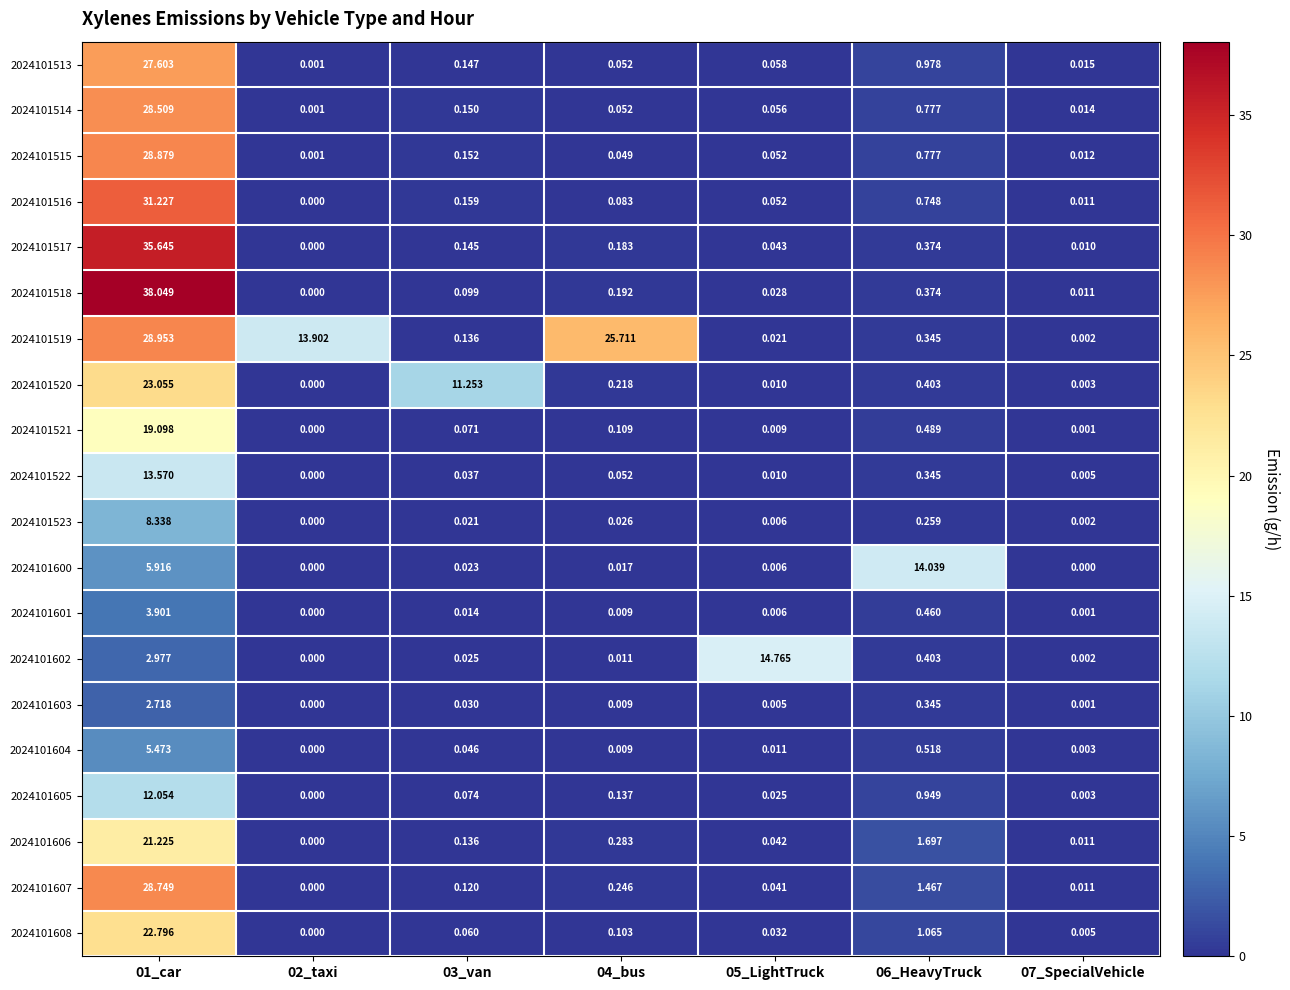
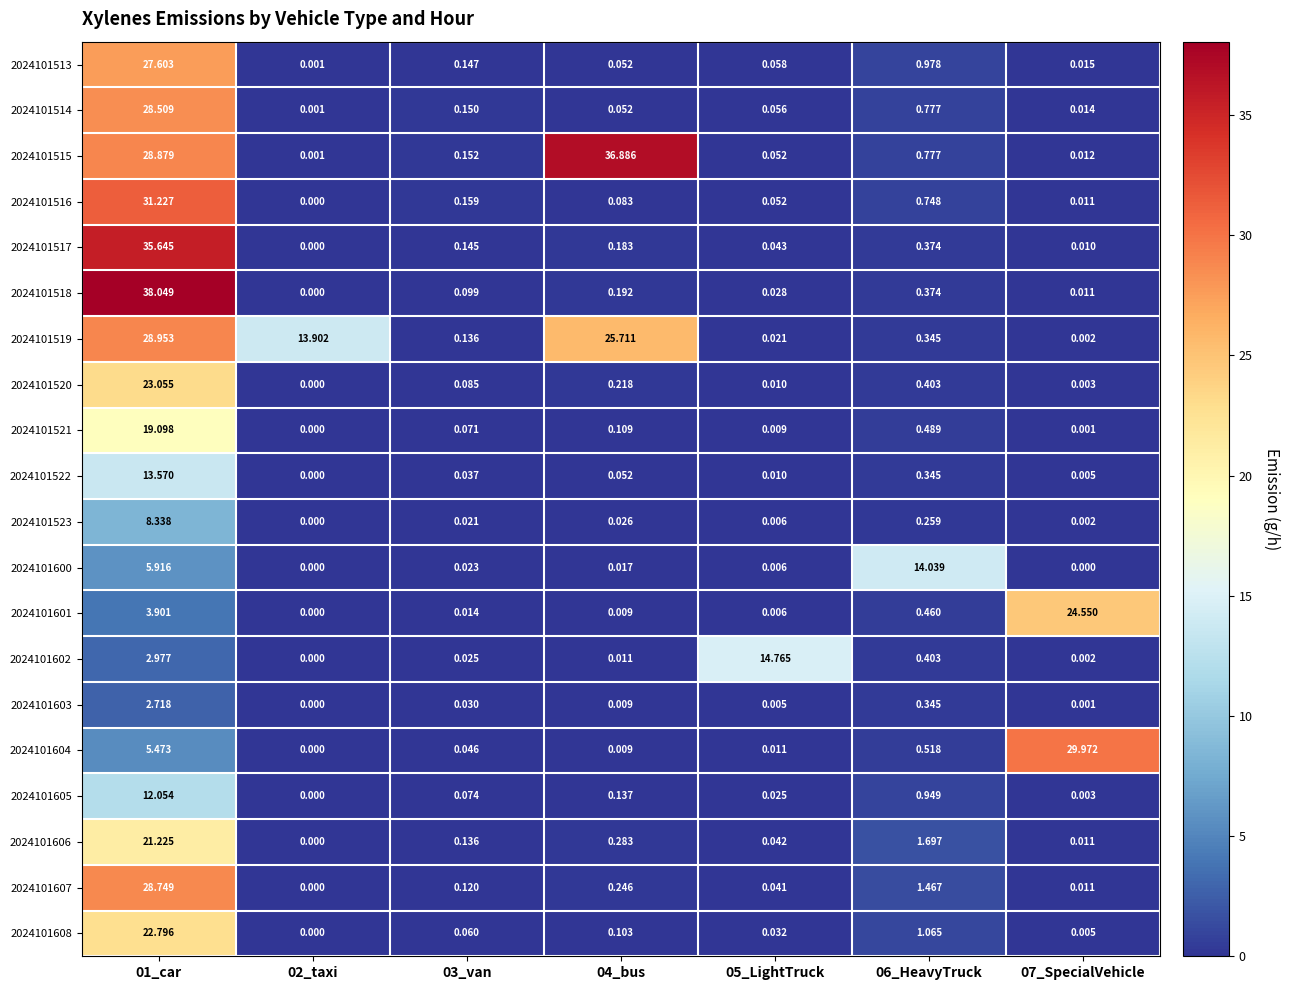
  {
    "2024101513": {
      "01_car": 27.603,
      "02_taxi": 0.001,
      "03_van": 0.147,
      "04_bus": 0.052,
      "05_LightTruck": 0.058,
      "06_HeavyTruck": 0.978,
      "07_SpecialVehicle": 0.015
    },
    "2024101514": {
      "01_car": 28.509,
      "02_taxi": 0.001,
      "03_van": 0.150,
      "04_bus": 0.052,
      "05_LightTruck": 0.056,
      "06_HeavyTruck": 0.777,
      "07_SpecialVehicle": 0.014
    },
    "2024101515": {
      "01_car": 28.879,
      "02_taxi": 0.001,
      "03_van": 0.152,
-     "04_bus": 0.049,
+     "04_bus": 36.886,
      "05_LightTruck": 0.052,
      "06_HeavyTruck": 0.777,
      "07_SpecialVehicle": 0.012
    },
    "2024101516": {
      "01_car": 31.227,
      "02_taxi": 0.000,
      "03_van": 0.159,
      "04_bus": 0.083,
      "05_LightTruck": 0.052,
      "06_HeavyTruck": 0.748,
      "07_SpecialVehicle": 0.011
    },
    "2024101517": {
      "01_car": 35.645,
      "02_taxi": 0.000,
      "03_van": 0.145,
      "04_bus": 0.183,
      "05_LightTruck": 0.043,
      "06_HeavyTruck": 0.374,
      "07_SpecialVehicle": 0.010
    },
    "2024101518": {
      "01_car": 38.049,
      "02_taxi": 0.000,
      "03_van": 0.099,
      "04_bus": 0.192,
      "05_LightTruck": 0.028,
      "06_HeavyTruck": 0.374,
      "07_SpecialVehicle": 0.011
    },
    "2024101519": {
      "01_car": 28.953,
      "02_taxi": 13.902,
      "03_van": 0.136,
      "04_bus": 25.711,
      "05_LightTruck": 0.021,
      "06_HeavyTruck": 0.345,
      "07_SpecialVehicle": 0.002
    },
    "2024101520": {
      "01_car": 23.055,
      "02_taxi": 0.000,
-     "03_van": 11.253,
+     "03_van": 0.085,
      "04_bus": 0.218,
      "05_LightTruck": 0.010,
      "06_HeavyTruck": 0.403,
      "07_SpecialVehicle": 0.003
    },
    "2024101521": {
      "01_car": 19.098,
      "02_taxi": 0.000,
      "03_van": 0.071,
      "04_bus": 0.109,
      "05_LightTruck": 0.009,
      "06_HeavyTruck": 0.489,
      "07_SpecialVehicle": 0.001
    },
    "2024101522": {
      "01_car": 13.570,
      "02_taxi": 0.000,
      "03_van": 0.037,
      "04_bus": 0.052,
      "05_LightTruck": 0.010,
      "06_HeavyTruck": 0.345,
      "07_SpecialVehicle": 0.005
    },
    "2024101523": {
      "01_car": 8.338,
      "02_taxi": 0.000,
      "03_van": 0.021,
      "04_bus": 0.026,
      "05_LightTruck": 0.006,
      "06_HeavyTruck": 0.259,
      "07_SpecialVehicle": 0.002
    },
    "2024101600": {
      "01_car": 5.916,
      "02_taxi": 0.000,
      "03_van": 0.023,
      "04_bus": 0.017,
      "05_LightTruck": 0.006,
      "06_HeavyTruck": 14.039,
      "07_SpecialVehicle": 0.000
    },
    "2024101601": {
      "01_car": 3.901,
      "02_taxi": 0.000,
      "03_van": 0.014,
      "04_bus": 0.009,
      "05_LightTruck": 0.006,
      "06_HeavyTruck": 0.460,
-     "07_SpecialVehicle": 0.001
+     "07_SpecialVehicle": 24.550
    },
    "2024101602": {
      "01_car": 2.977,
      "02_taxi": 0.000,
      "03_van": 0.025,
      "04_bus": 0.011,
      "05_LightTruck": 14.765,
      "06_HeavyTruck": 0.403,
      "07_SpecialVehicle": 0.002
    },
    "2024101603": {
      "01_car": 2.718,
      "02_taxi": 0.000,
      "03_van": 0.030,
      "04_bus": 0.009,
      "05_LightTruck": 0.005,
      "06_HeavyTruck": 0.345,
      "07_SpecialVehicle": 0.001
    },
    "2024101604": {
      "01_car": 5.473,
      "02_taxi": 0.000,
      "03_van": 0.046,
      "04_bus": 0.009,
      "05_LightTruck": 0.011,
      "06_HeavyTruck": 0.518,
-     "07_SpecialVehicle": 0.003
+     "07_SpecialVehicle": 29.972
    },
    "2024101605": {
      "01_car": 12.054,
      "02_taxi": 0.000,
      "03_van": 0.074,
      "04_bus": 0.137,
      "05_LightTruck": 0.025,
      "06_HeavyTruck": 0.949,
      "07_SpecialVehicle": 0.003
    },
    "2024101606": {
      "01_car": 21.225,
      "02_taxi": 0.000,
      "03_van": 0.136,
      "04_bus": 0.283,
      "05_LightTruck": 0.042,
      "06_HeavyTruck": 1.697,
      "07_SpecialVehicle": 0.011
    },
    "2024101607": {
      "01_car": 28.749,
      "02_taxi": 0.000,
      "03_van": 0.120,
      "04_bus": 0.246,
      "05_LightTruck": 0.041,
      "06_HeavyTruck": 1.467,
      "07_SpecialVehicle": 0.011
    },
    "2024101608": {
      "01_car": 22.796,
      "02_taxi": 0.000,
      "03_van": 0.060,
      "04_bus": 0.103,
      "05_LightTruck": 0.032,
      "06_HeavyTruck": 1.065,
      "07_SpecialVehicle": 0.005
    }
  }
